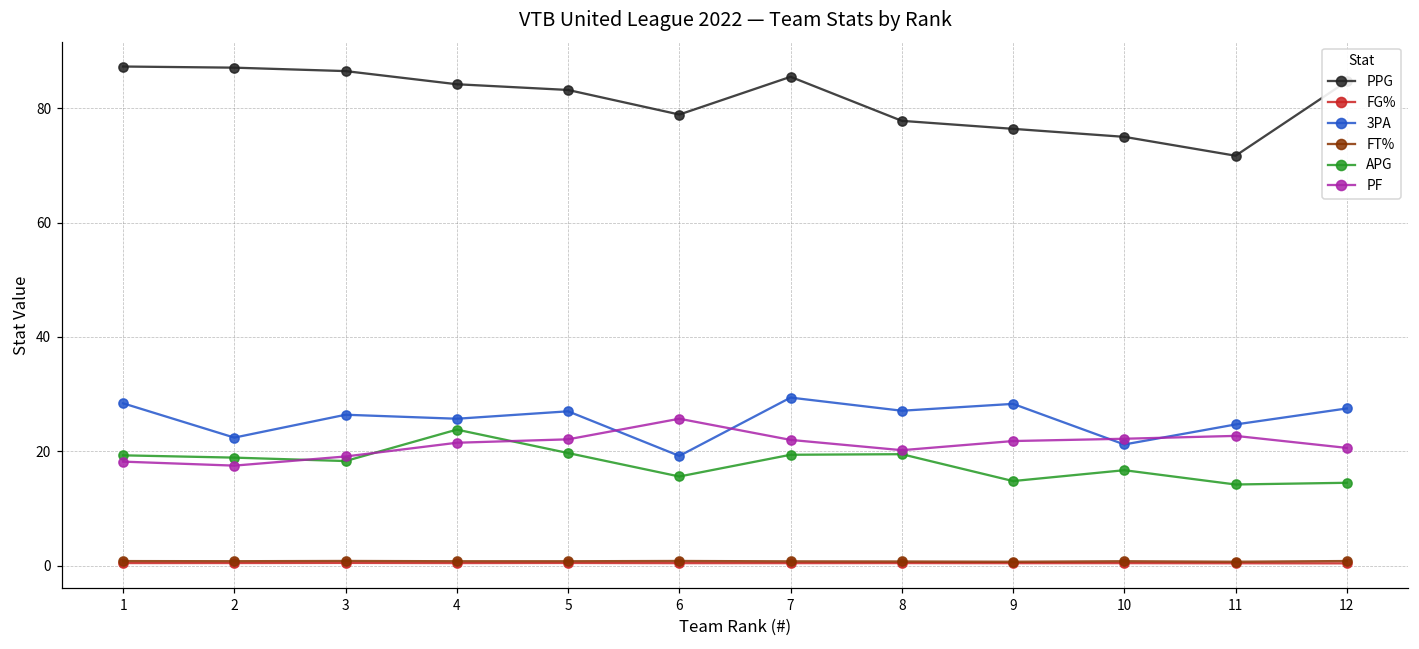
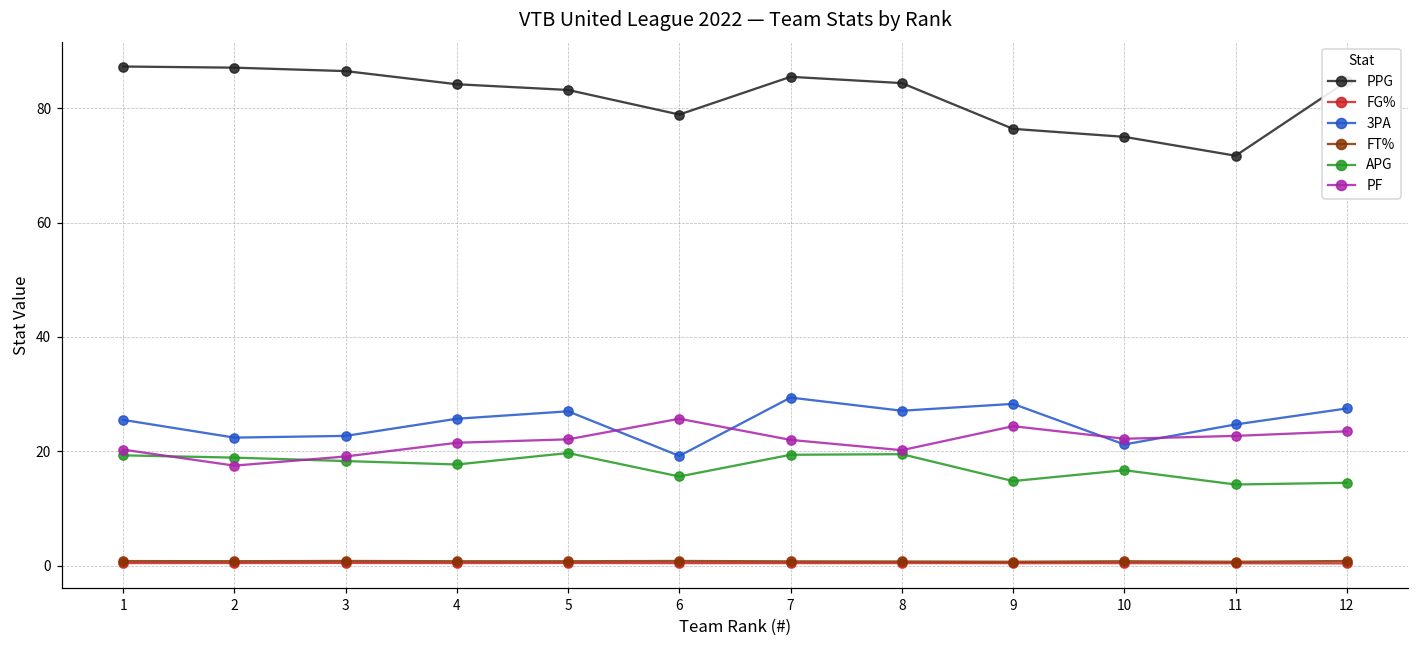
  {
    "PPG": {
      "1": 87,
      "2": 87,
      "3": 87,
      "4": 84,
      "5": 83,
      "6": 79,
      "7": 86,
-     "8": 78,
+     "8": 84,
      "9": 76,
      "10": 75,
      "11": 72
    },
    "3PA": {
-     "1": 28,
+     "1": 26,
      "2": 22,
-     "3": 26,
+     "3": 23,
      "4": 26,
      "5": 27,
      "6": 19,
      "7": 29,
      "8": 27,
      "9": 28,
      "10": 21,
      "11": 25,
      "12": 28
    },
    "APG": {
      "1": 19,
      "2": 19,
      "3": 18,
-     "4": 24,
+     "4": 18,
      "5": 20,
      "6": 16,
      "7": 19,
      "8": 20,
      "9": 15,
      "10": 17,
      "11": 14,
      "12": 15
    },
    "PF": {
-     "1": 18,
+     "1": 20,
      "2": 18,
      "3": 19,
      "4": 22,
      "5": 22,
      "6": 26,
      "7": 22,
      "8": 20,
-     "9": 22,
+     "9": 24,
      "10": 22,
      "11": 23,
-     "12": 21
+     "12": 24
    }
  }
